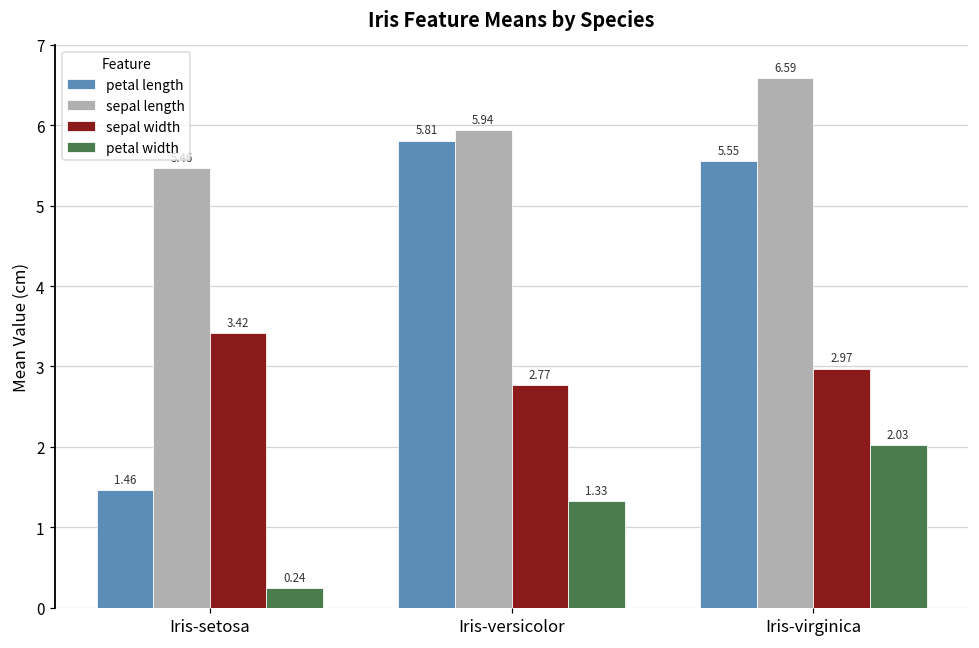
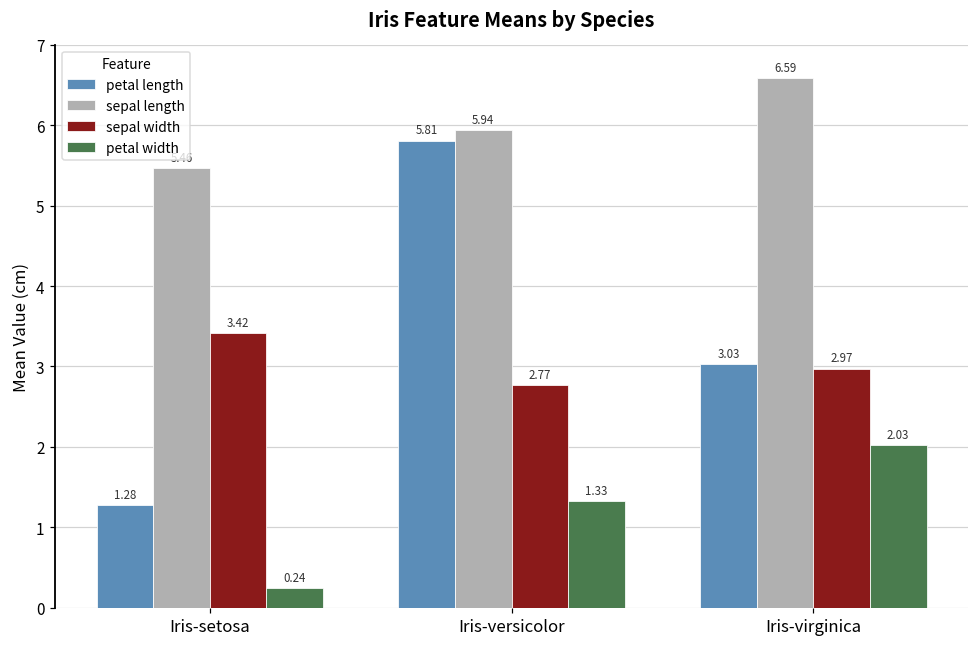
  {
    "petal length": {
-     "Iris-setosa": 1.46,
+     "Iris-setosa": 1.28,
      "Iris-versicolor": 5.81,
-     "Iris-virginica": 5.55
+     "Iris-virginica": 3.03
    },
    "sepal length": {
      "Iris-versicolor": 5.94,
      "Iris-virginica": 6.59
    },
    "sepal width": {
      "Iris-setosa": 3.42,
      "Iris-versicolor": 2.77,
      "Iris-virginica": 2.97
    },
    "petal width": {
      "Iris-setosa": 0.24,
      "Iris-versicolor": 1.33,
      "Iris-virginica": 2.03
    }
  }
